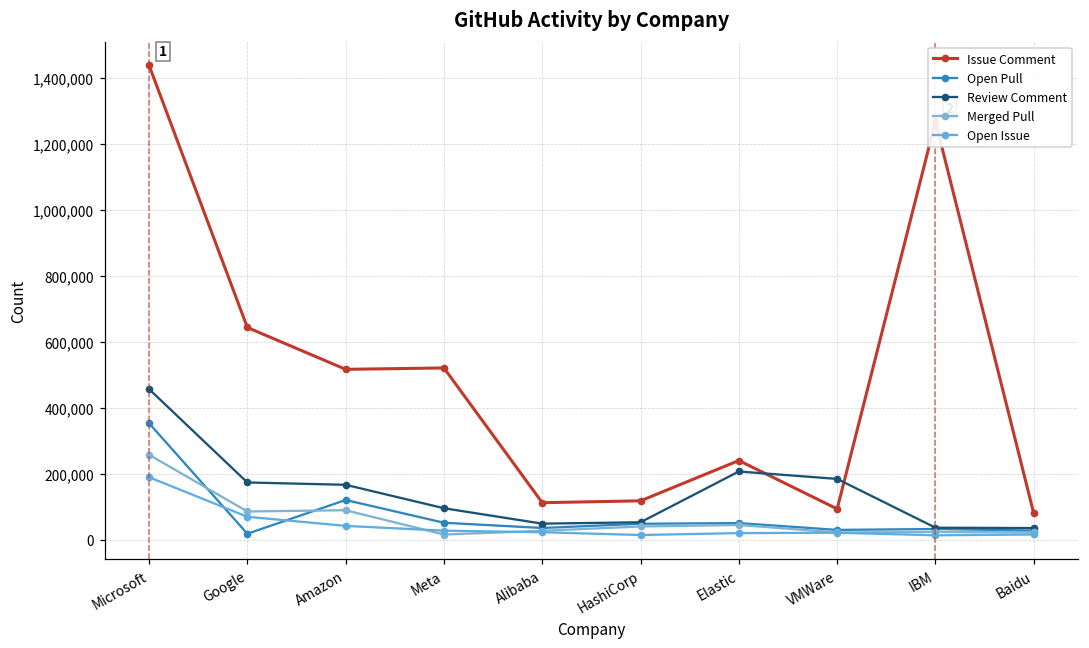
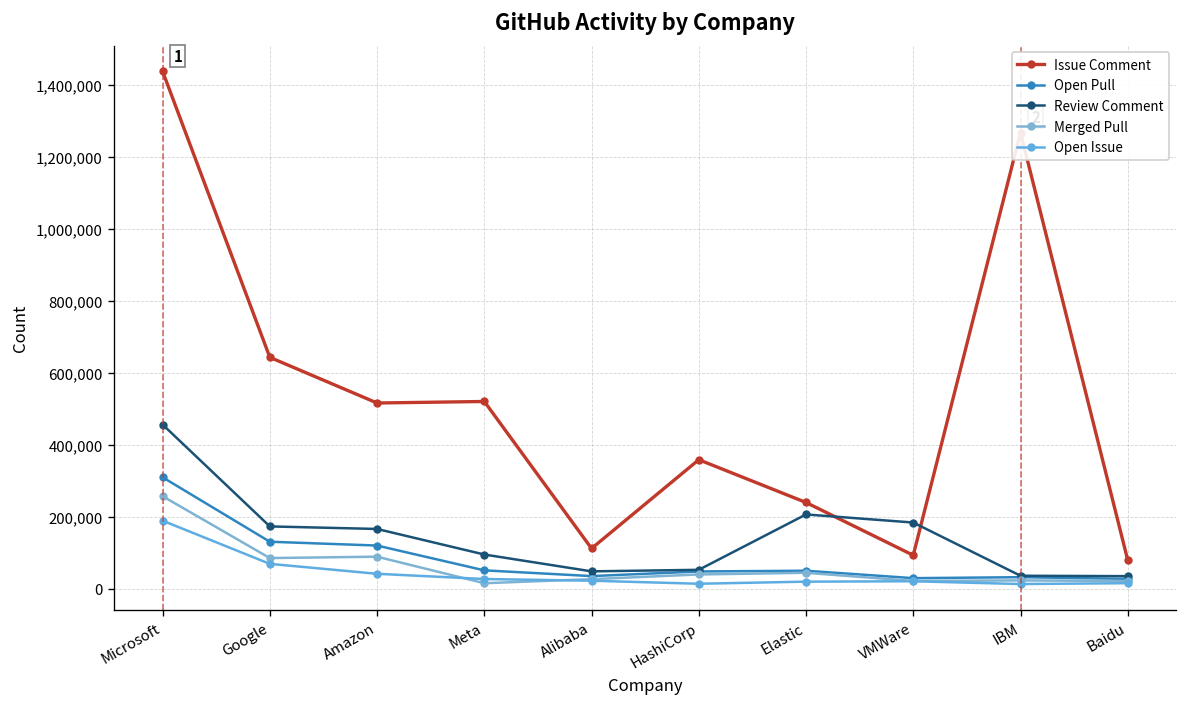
  {
    "Issue Comment": {
      "Google": "640,000",
      "Amazon": "520,000",
      "Meta": "520,000",
      "Alibaba": "110,000",
-     "HashiCorp": "120,000",
+     "HashiCorp": "360,000",
      "Elastic": "240,000",
      "VMWare": "90,000",
      "Baidu": "80,000"
    },
    "Open Pull": {
-     "Microsoft": "350,000",
-     "Google": "20,000",
+     "Microsoft": "310,000",
+     "Google": "130,000",
      "Amazon": "120,000",
      "Meta": "50,000",
      "Alibaba": "40,000"
    },
    "Review Comment": {
      "Microsoft": "460,000",
      "Google": "170,000",
      "Amazon": "170,000",
      "Meta": "100,000",
      "Alibaba": "50,000",
      "Elastic": "210,000",
      "VMWare": "180,000"
    }
  }
